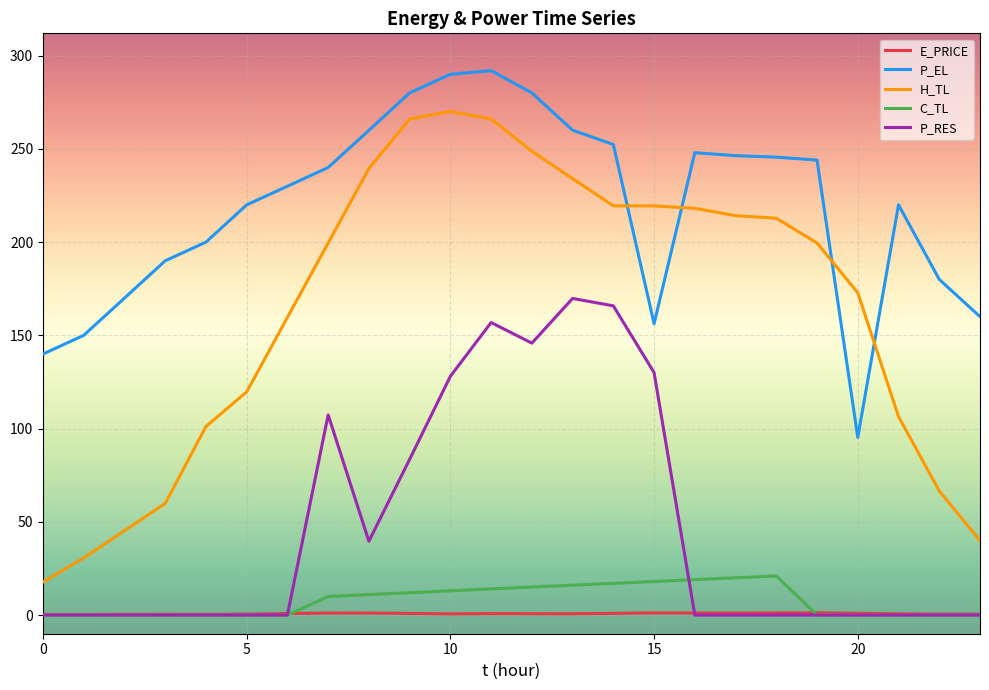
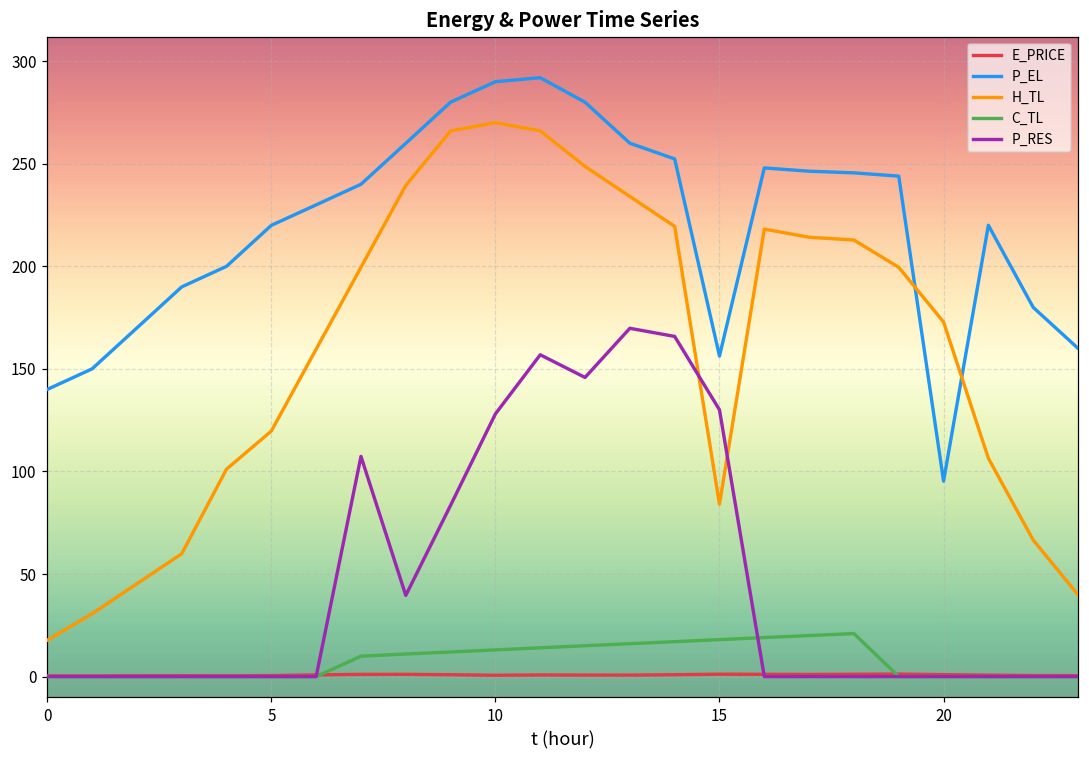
  {
    "E_PRICE": {
      "10": 1,
      "15": 1
    },
    "P_EL": {
      "0": 140,
      "5": 220,
      "10": 290,
      "15": 156,
      "20": 95
    },
    "H_TL": {
      "0": 18,
      "5": 120,
      "10": 270,
-     "15": 219,
+     "15": 84,
      "20": 173
    },
    "C_TL": {
      "10": 13,
      "15": 18
    },
    "P_RES": {
      "10": 128,
      "15": 130
    }
  }
